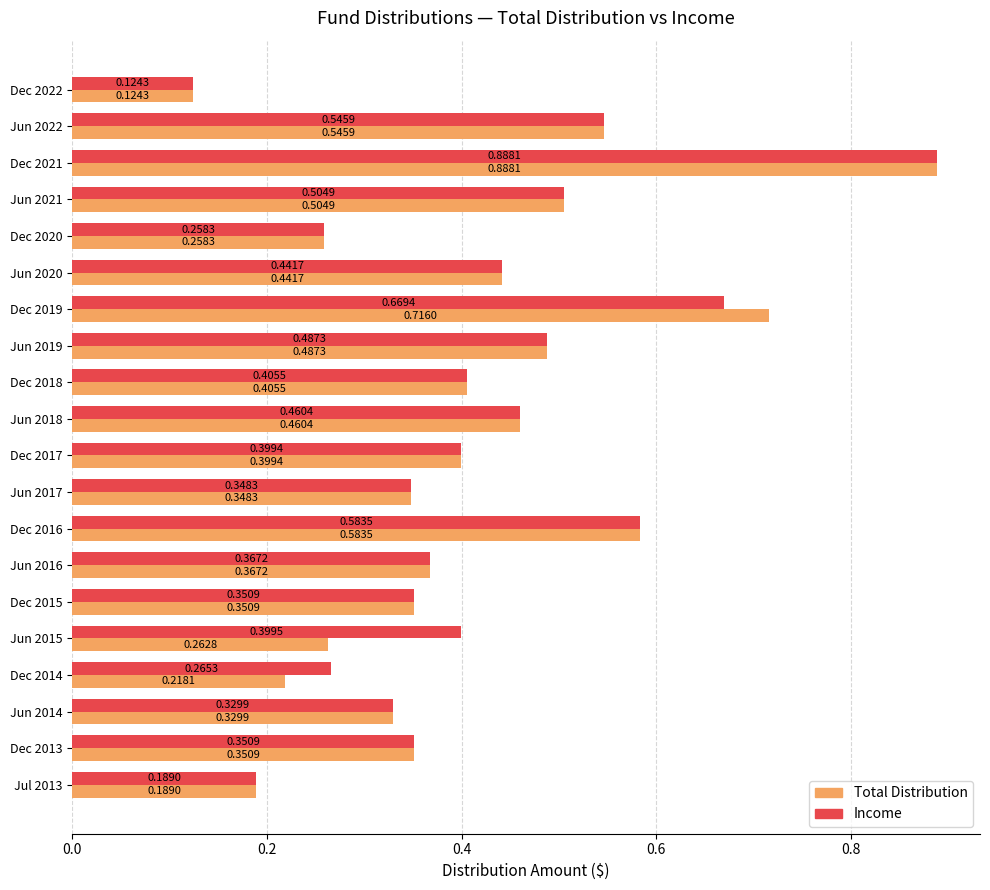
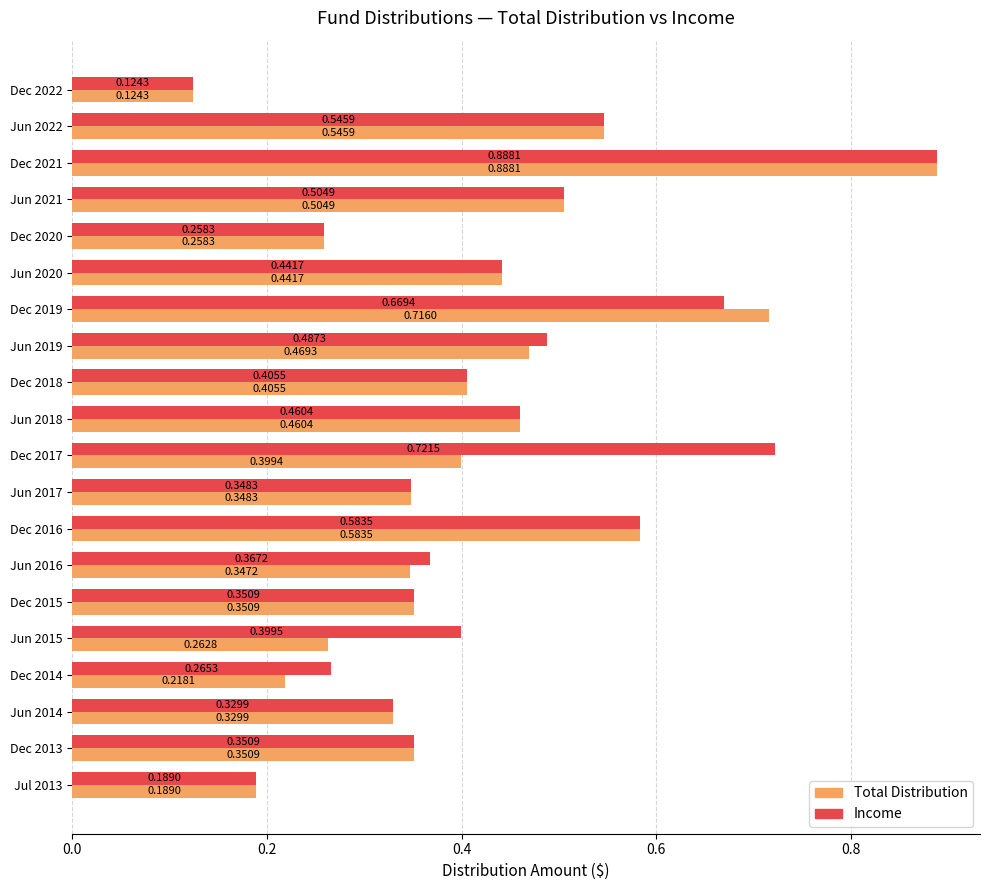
  {
    "Total Distribution": {
      "Dec 2022": 0.1243,
      "Jun 2022": 0.5459,
      "Dec 2021": 0.8881,
      "Jun 2021": 0.5049,
      "Dec 2020": 0.2583,
      "Jun 2020": 0.4417,
      "Dec 2019": 0.7160,
-     "Jun 2019": 0.4873,
+     "Jun 2019": 0.4693,
      "Dec 2018": 0.4055,
      "Jun 2018": 0.4604,
      "Dec 2017": 0.3994,
      "Jun 2017": 0.3483,
      "Dec 2016": 0.5835,
-     "Jun 2016": 0.3672,
+     "Jun 2016": 0.3472,
      "Dec 2015": 0.3509,
      "Jun 2015": 0.2628,
      "Dec 2014": 0.2181,
      "Jun 2014": 0.3299,
      "Dec 2013": 0.3509,
      "Jul 2013": 0.1890
    },
    "Income": {
      "Dec 2022": 0.1243,
      "Jun 2022": 0.5459,
      "Dec 2021": 0.8881,
      "Jun 2021": 0.5049,
      "Dec 2020": 0.2583,
      "Jun 2020": 0.4417,
      "Dec 2019": 0.6694,
      "Jun 2019": 0.4873,
      "Dec 2018": 0.4055,
      "Jun 2018": 0.4604,
-     "Dec 2017": 0.3994,
+     "Dec 2017": 0.7215,
      "Jun 2017": 0.3483,
      "Dec 2016": 0.5835,
      "Jun 2016": 0.3672,
      "Dec 2015": 0.3509,
      "Jun 2015": 0.3995,
      "Dec 2014": 0.2653,
      "Jun 2014": 0.3299,
      "Dec 2013": 0.3509,
      "Jul 2013": 0.1890
    }
  }
